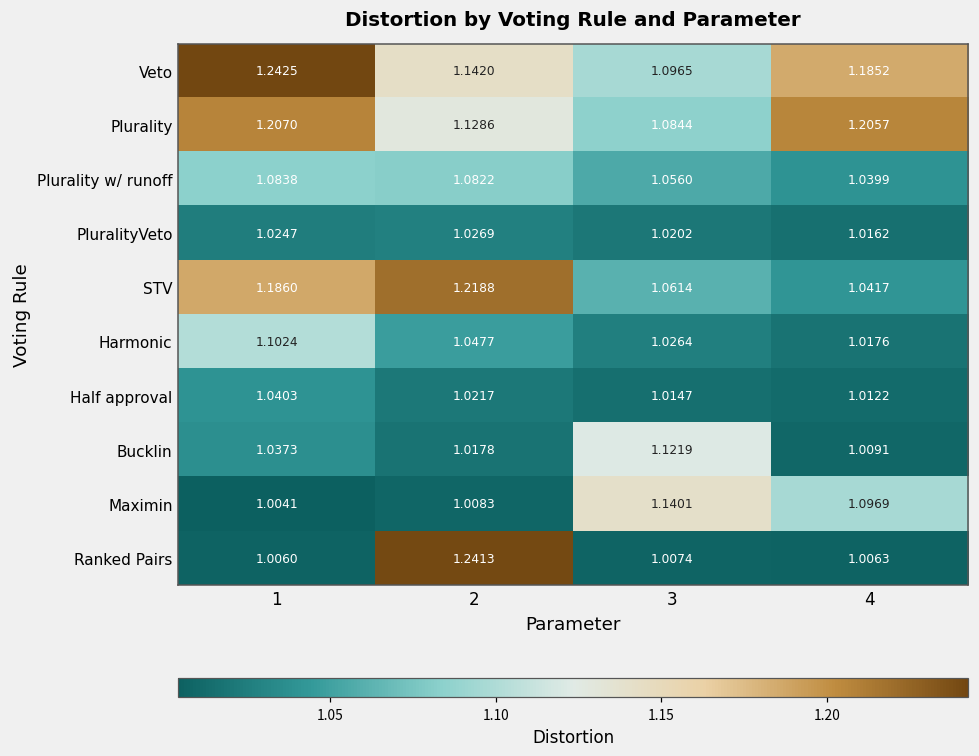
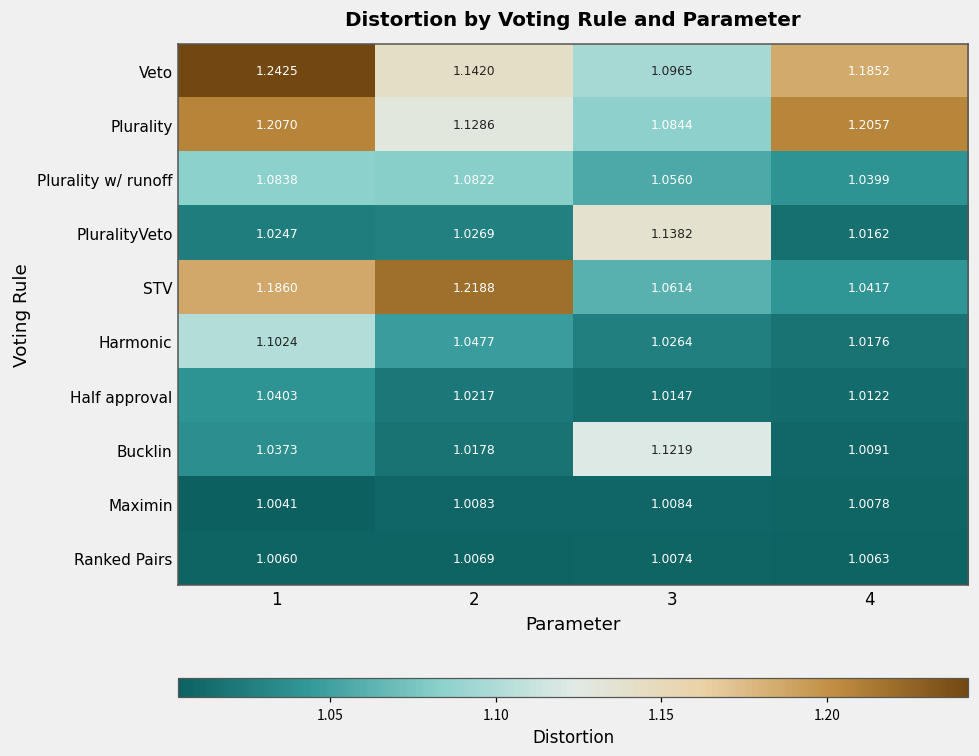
  {
    "Veto": {
      "1": 1.2425,
      "2": 1.1420,
      "3": 1.0965,
      "4": 1.1852
    },
    "Plurality": {
      "1": 1.2070,
      "2": 1.1286,
      "3": 1.0844,
      "4": 1.2057
    },
    "Plurality w/ runoff": {
      "1": 1.0838,
      "2": 1.0822,
      "3": 1.0560,
      "4": 1.0399
    },
    "PluralityVeto": {
      "1": 1.0247,
      "2": 1.0269,
-     "3": 1.0202,
+     "3": 1.1382,
      "4": 1.0162
    },
    "STV": {
      "1": 1.1860,
      "2": 1.2188,
      "3": 1.0614,
      "4": 1.0417
    },
    "Harmonic": {
      "1": 1.1024,
      "2": 1.0477,
      "3": 1.0264,
      "4": 1.0176
    },
    "Half approval": {
      "1": 1.0403,
      "2": 1.0217,
      "3": 1.0147,
      "4": 1.0122
    },
    "Bucklin": {
      "1": 1.0373,
      "2": 1.0178,
      "3": 1.1219,
      "4": 1.0091
    },
    "Maximin": {
      "1": 1.0041,
      "2": 1.0083,
-     "3": 1.1401,
-     "4": 1.0969
+     "3": 1.0084,
+     "4": 1.0078
    },
    "Ranked Pairs": {
      "1": 1.0060,
-     "2": 1.2413,
+     "2": 1.0069,
      "3": 1.0074,
      "4": 1.0063
    }
  }
